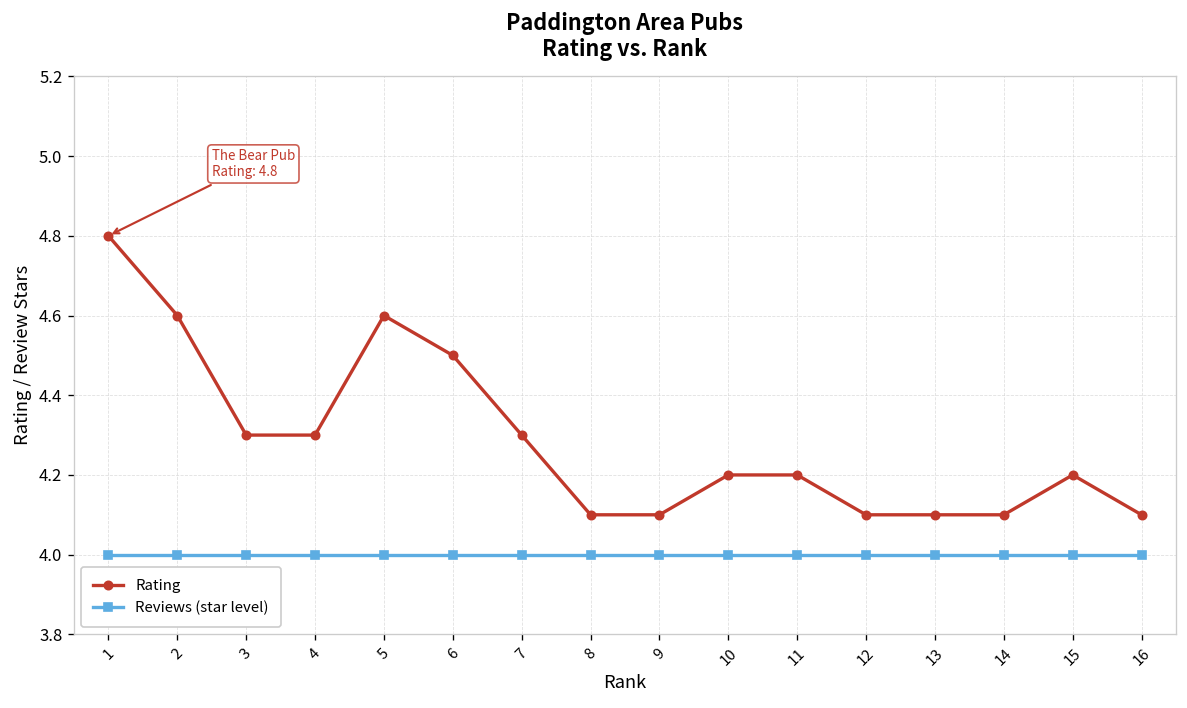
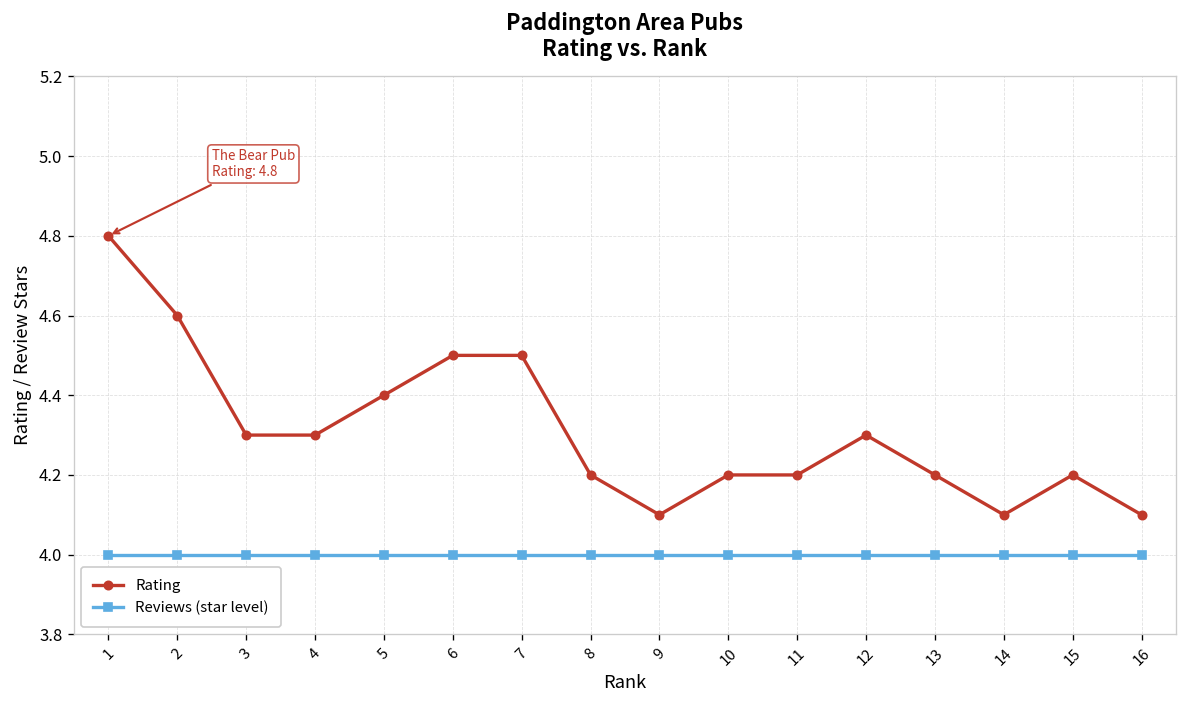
  {
    "Rating": {
      "2": 4.6,
      "3": 4.3,
      "4": 4.3,
-     "5": 4.6,
+     "5": 4.4,
      "6": 4.5,
-     "7": 4.3,
-     "8": 4.1,
+     "7": 4.5,
+     "8": 4.2,
      "9": 4.1,
      "10": 4.2,
      "11": 4.2,
-     "12": 4.1,
-     "13": 4.1,
+     "12": 4.3,
+     "13": 4.2,
      "14": 4.1,
      "15": 4.2,
      "16": 4.1
    },
    "Reviews (star level)": {
      "1": 4.0,
      "2": 4.0,
      "3": 4.0,
      "4": 4.0,
      "5": 4.0,
      "6": 4.0,
      "7": 4.0,
      "8": 4.0,
      "9": 4.0,
      "10": 4.0,
      "11": 4.0,
      "12": 4.0,
      "13": 4.0,
      "14": 4.0,
      "15": 4.0,
      "16": 4.0
    }
  }
